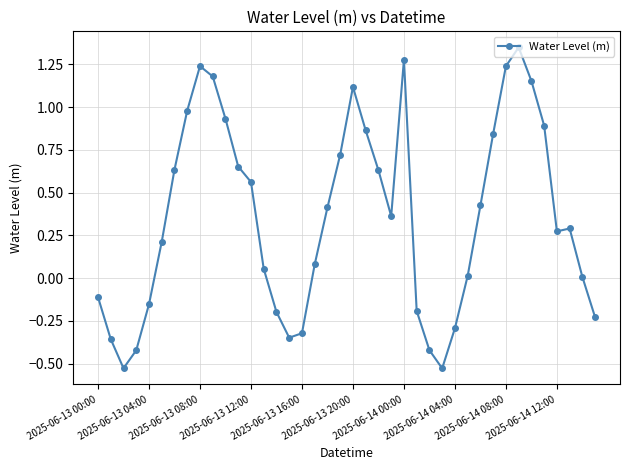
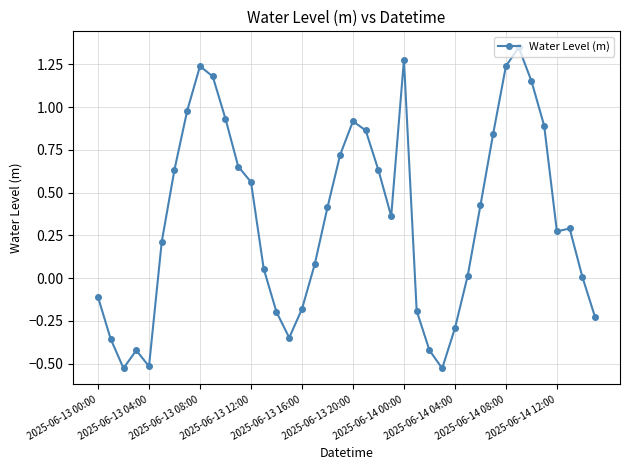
  {
    "2025-06-13 00:00": -0.11,
-   "2025-06-13 04:00": -0.15,
+   "2025-06-13 04:00": -0.52,
    "2025-06-13 08:00": 1.24,
    "2025-06-13 12:00": 0.56,
-   "2025-06-13 16:00": -0.32,
-   "2025-06-13 20:00": 1.12,
+   "2025-06-13 16:00": -0.18,
+   "2025-06-13 20:00": 0.92,
    "2025-06-14 00:00": 1.28,
    "2025-06-14 04:00": -0.29,
    "2025-06-14 08:00": 1.24,
    "2025-06-14 12:00": 0.27
  }
